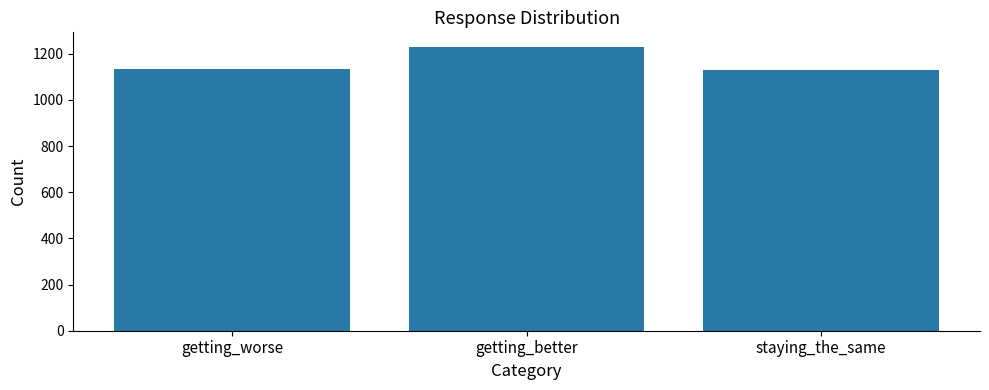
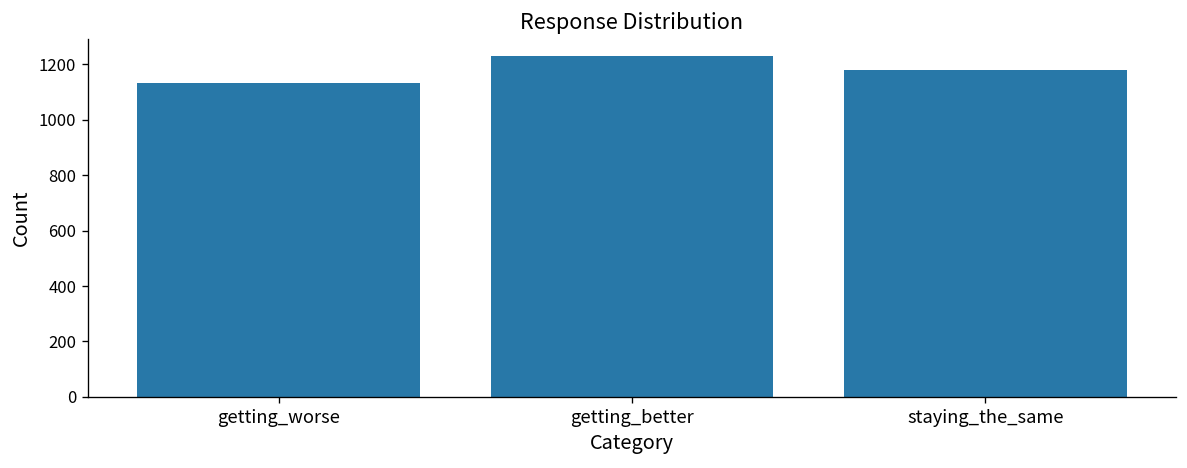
  {
    "getting_worse": 1130,
    "getting_better": 1230,
-   "staying_the_same": 1130
+   "staying_the_same": 1180
  }
